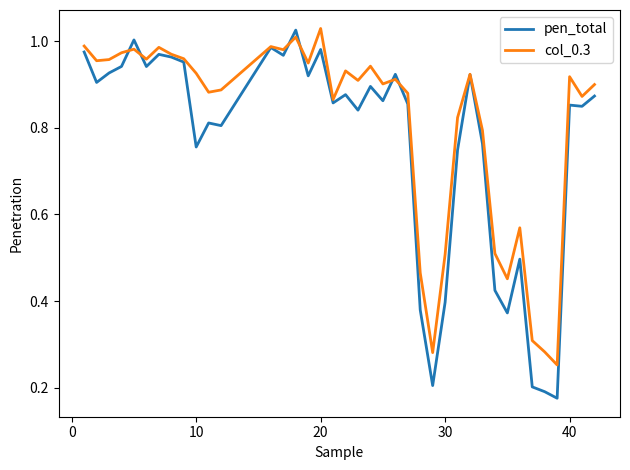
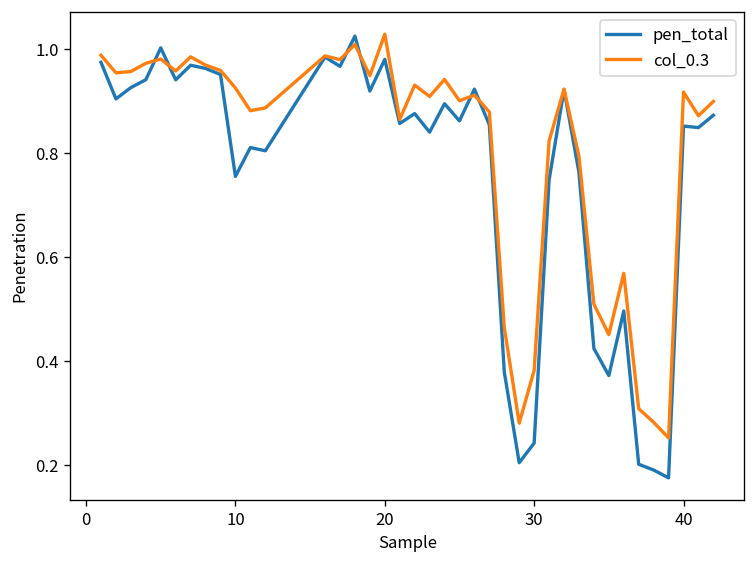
  {
    "pen_total": {
      "10": 0.76,
      "20": 0.98,
-     "30": 0.40,
+     "30": 0.24,
      "40": 0.85
    },
    "col_0.3": {
      "10": 0.93,
      "20": 1.03,
-     "30": 0.51,
+     "30": 0.38,
      "40": 0.92
    }
  }
